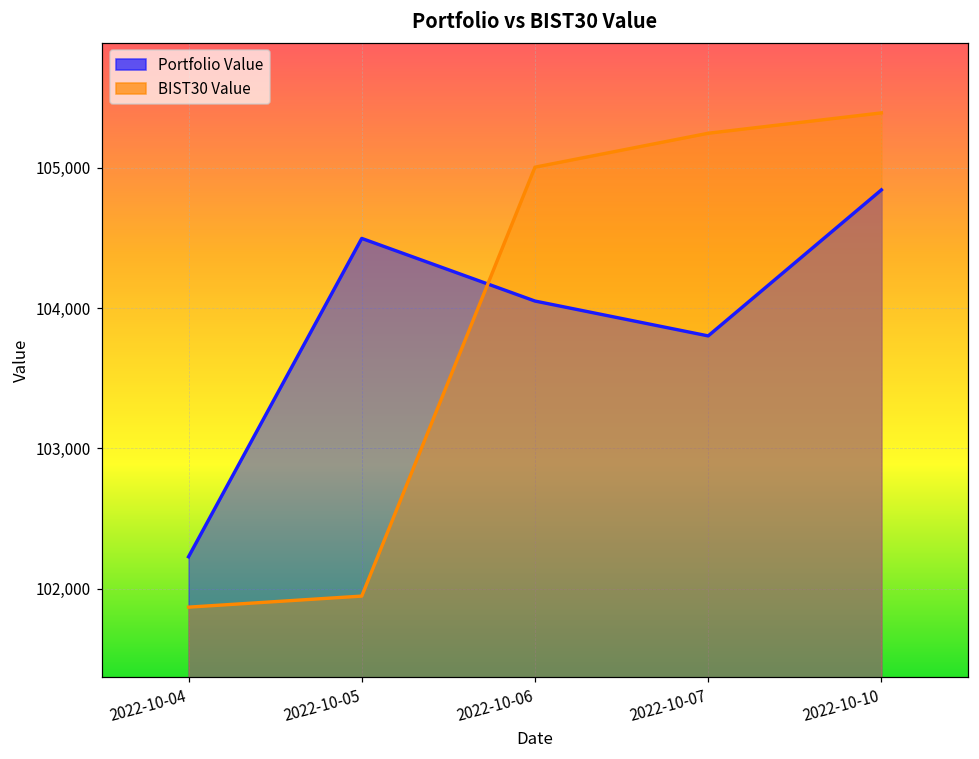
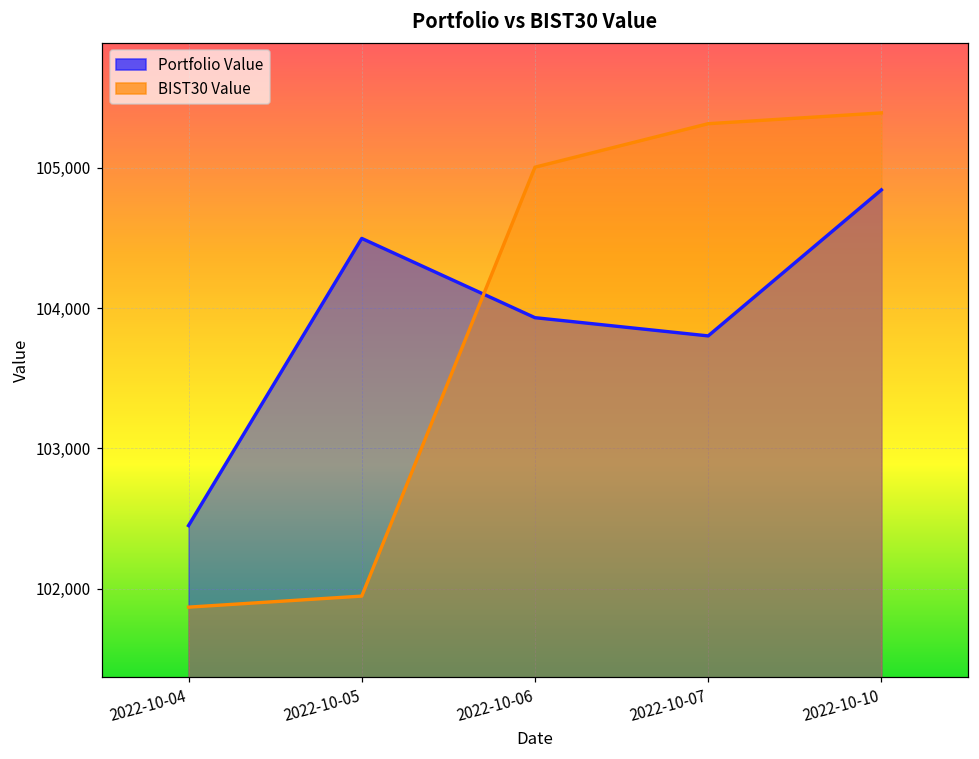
  {
    "Portfolio Value": {
-     "2022-10-04": "102,230",
+     "2022-10-04": "102,450",
      "2022-10-05": "104,500",
-     "2022-10-06": "104,050",
+     "2022-10-06": "103,930",
      "2022-10-07": "103,800",
      "2022-10-10": "104,840"
    },
    "BIST30 Value": {
      "2022-10-04": "101,870",
      "2022-10-05": "101,950",
      "2022-10-06": "105,010",
-     "2022-10-07": "105,250",
+     "2022-10-07": "105,320",
      "2022-10-10": "105,390"
    }
  }
